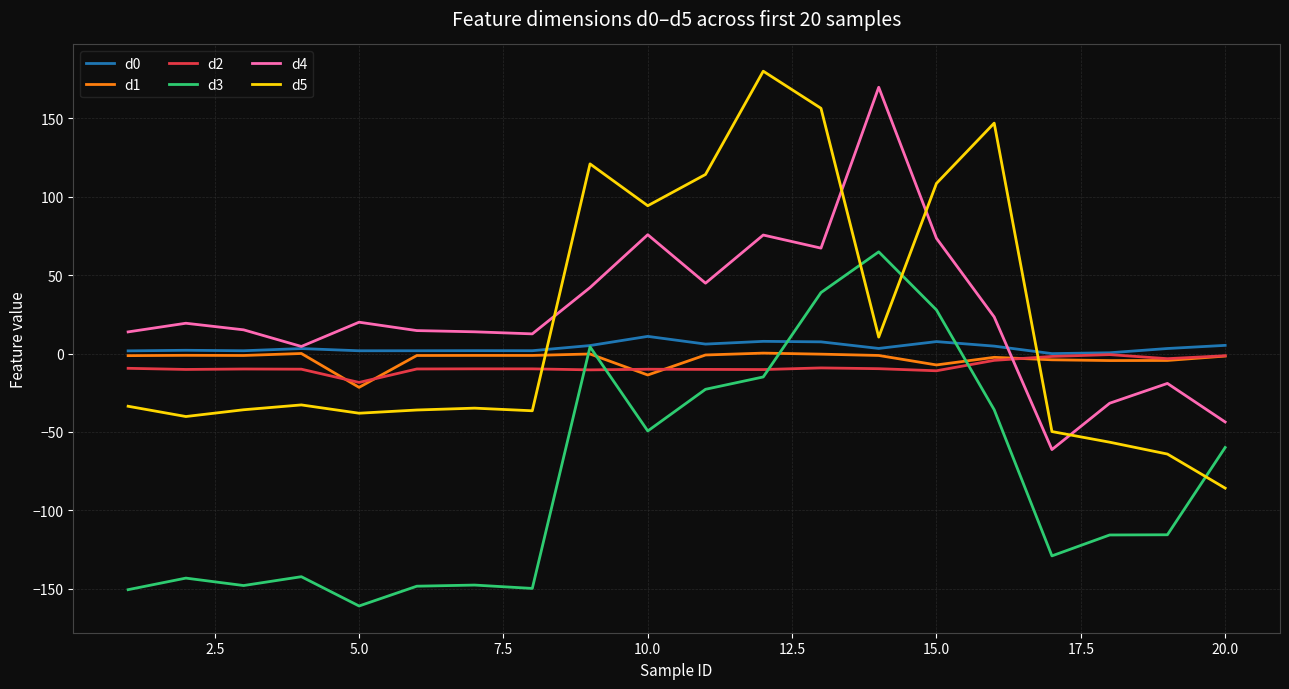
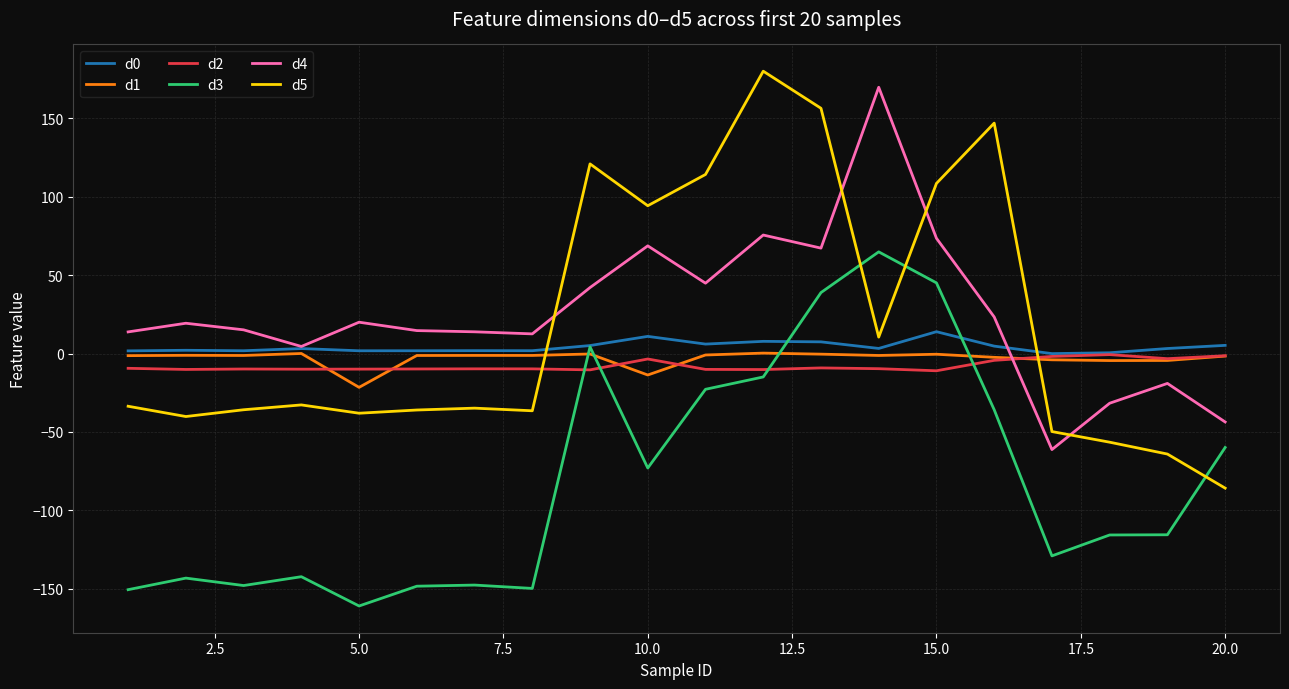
  {
    "d0": {
      "5.0": 2,
      "10.0": 11,
-     "15.0": 8,
+     "15.0": 14,
      "20.0": 5
    },
    "d1": {
      "5.0": -22,
      "10.0": -14,
-     "15.0": -7
+     "15.0": 0
    },
    "d2": {
-     "5.0": -18,
-     "10.0": -10,
+     "5.0": -10,
+     "10.0": -3,
      "15.0": -11
    },
    "d3": {
      "5.0": -161,
-     "10.0": -49,
-     "15.0": 28,
+     "10.0": -73,
+     "15.0": 45,
      "20.0": -60
    },
    "d4": {
      "5.0": 20,
-     "10.0": 76,
+     "10.0": 69,
      "15.0": 73,
      "20.0": -44
    },
    "d5": {
      "5.0": -38,
      "10.0": 94,
      "15.0": 108,
      "20.0": -86
    }
  }
